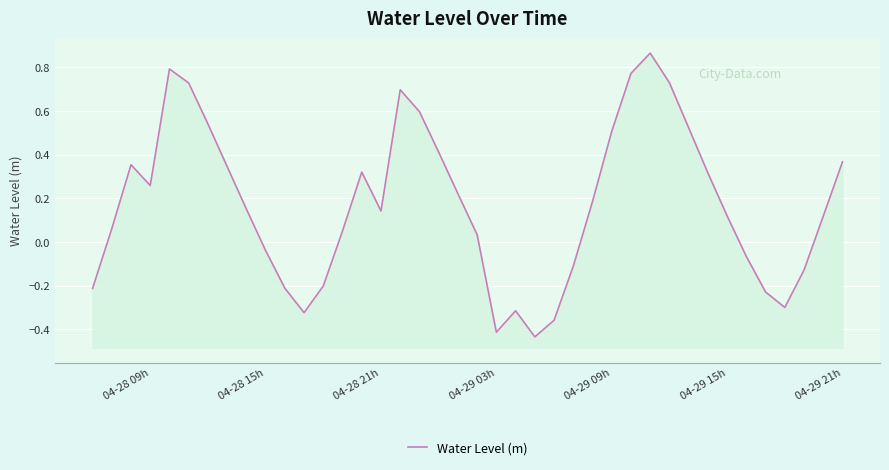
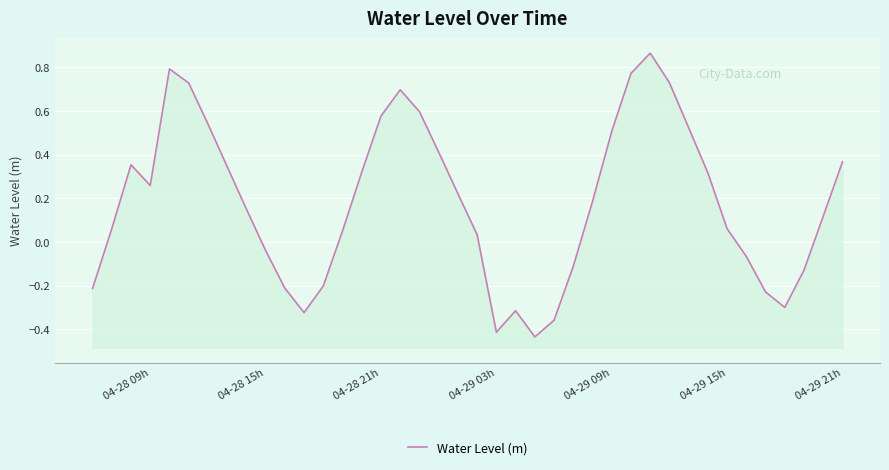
  {
    "04-28 09h": 0.26,
    "04-28 15h": -0.04,
-   "04-28 21h": 0.14,
+   "04-28 21h": 0.58,
    "04-29 03h": -0.41,
    "04-29 09h": 0.51,
-   "04-29 15h": 0.12,
+   "04-29 15h": 0.06,
    "04-29 21h": 0.37
  }
